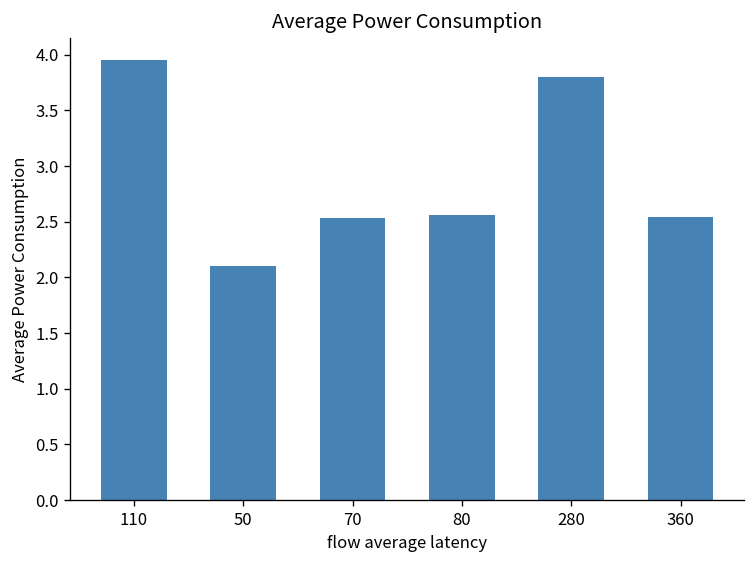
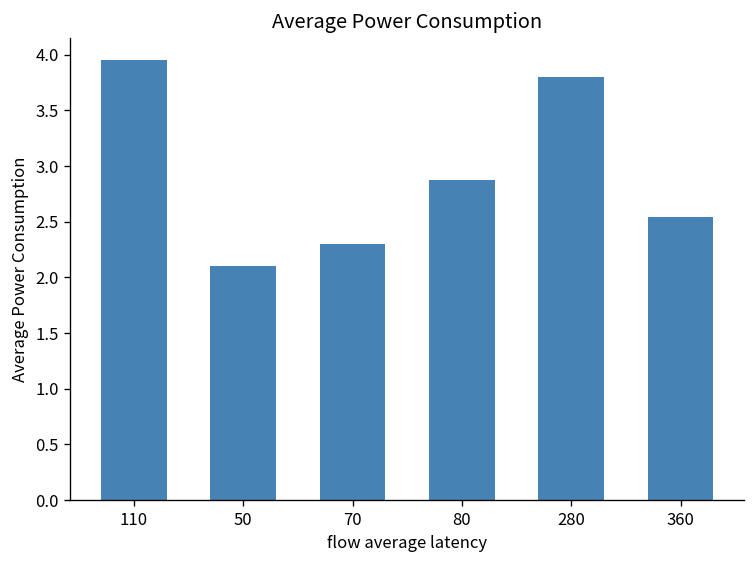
  {
    "110": 4.0,
    "50": 2.1,
-   "70": 2.5,
-   "80": 2.6,
+   "70": 2.3,
+   "80": 2.9,
    "280": 3.8,
    "360": 2.5
  }
